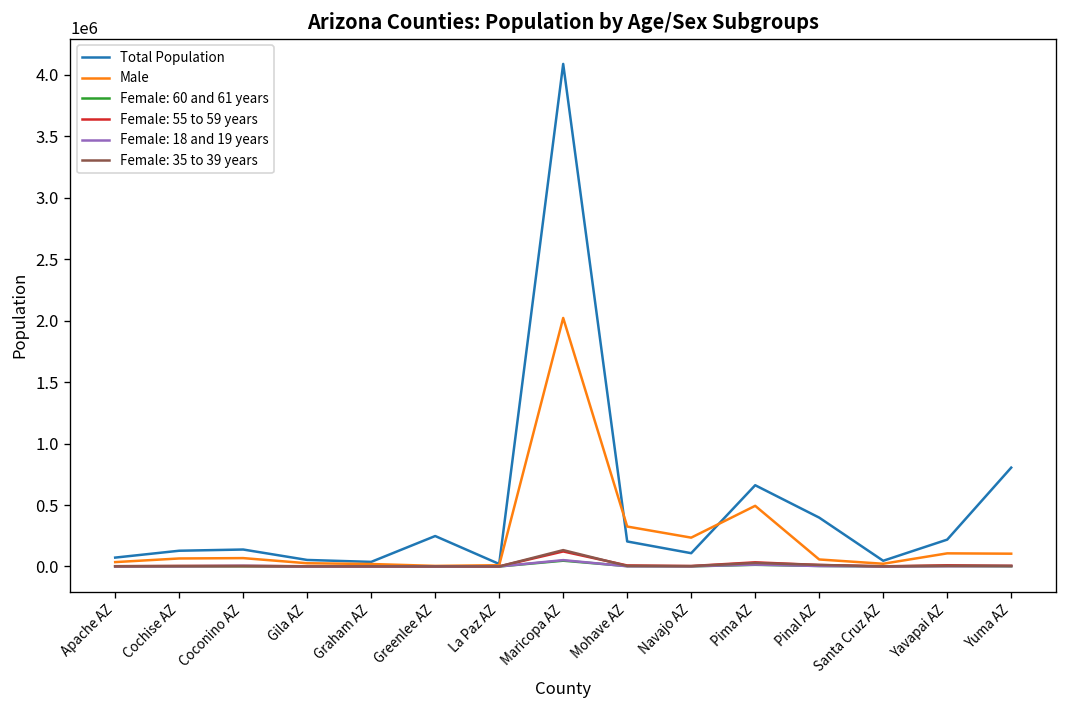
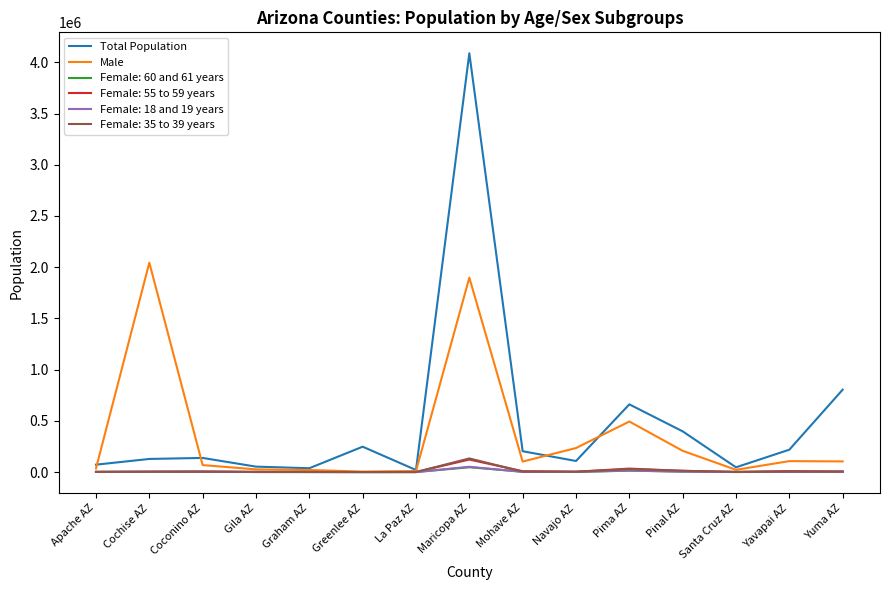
  {
    "Total Population": {
      "Apache AZ": 70000,
      "Cochise AZ": 130000,
      "Coconino AZ": 140000,
      "Gila AZ": 50000,
      "Greenlee AZ": 250000,
      "Maricopa AZ": 4090000,
      "Mohave AZ": 200000,
      "Navajo AZ": 110000,
      "Pima AZ": 660000,
      "Pinal AZ": 400000,
      "Yavapai AZ": 220000,
      "Yuma AZ": 800000
    },
    "Male": {
      "Apache AZ": 40000,
-     "Cochise AZ": 70000,
+     "Cochise AZ": 2040000,
      "Coconino AZ": 70000,
-     "Maricopa AZ": 2020000,
-     "Mohave AZ": 330000,
+     "Maricopa AZ": 1900000,
+     "Mohave AZ": 100000,
      "Navajo AZ": 230000,
      "Pima AZ": 490000,
-     "Pinal AZ": 60000,
+     "Pinal AZ": 210000,
      "Yavapai AZ": 110000,
      "Yuma AZ": 100000
    }
  }
